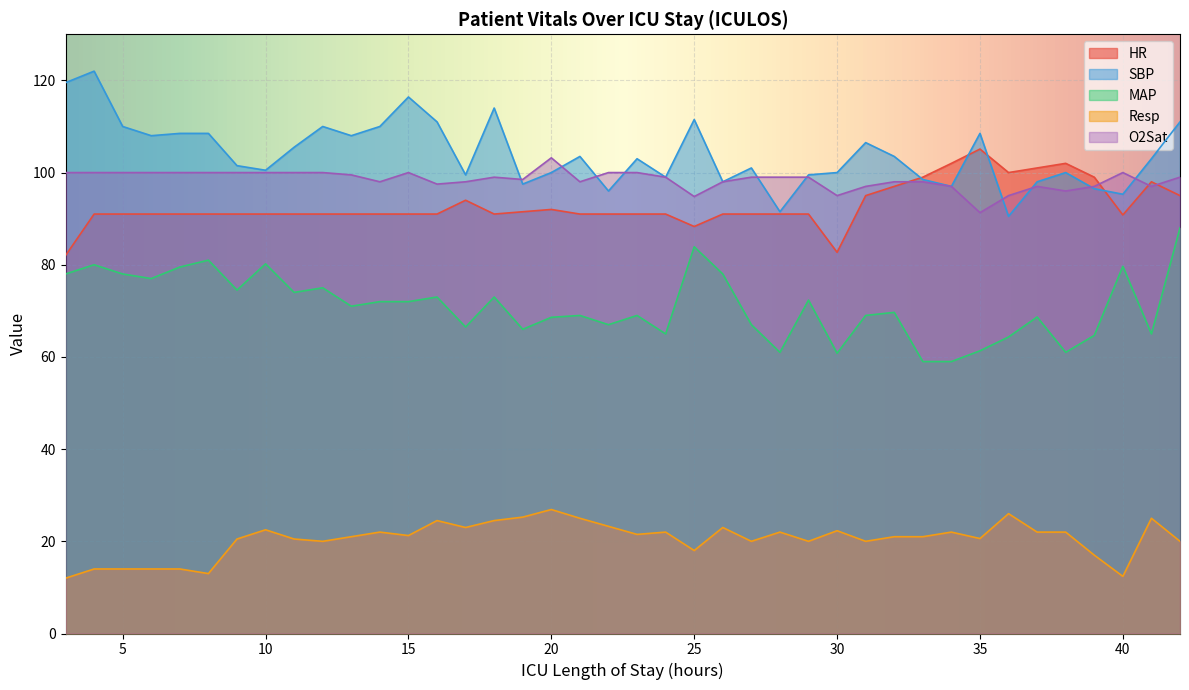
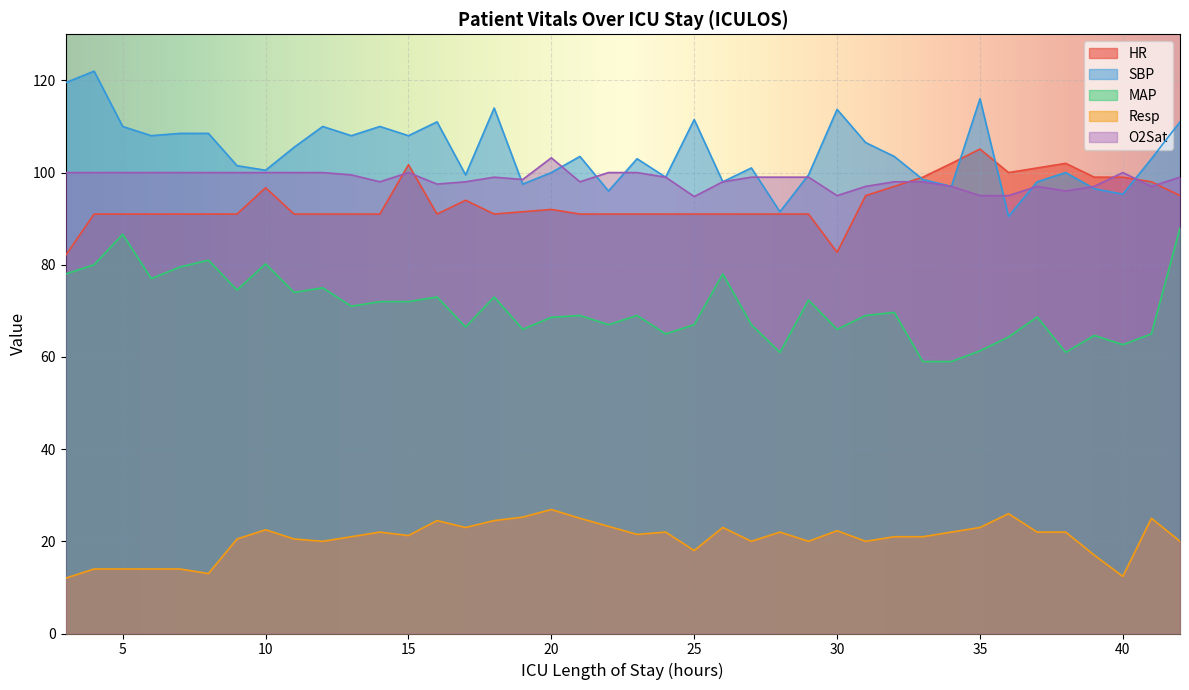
  {
    "HR": {
      "5": 91,
-     "10": 91,
-     "15": 91,
+     "10": 97,
+     "15": 102,
      "20": 92,
-     "25": 88,
+     "25": 91,
      "30": 83,
      "35": 105,
-     "40": 91
+     "40": 99
    },
    "SBP": {
      "5": 110,
-     "15": 116,
+     "15": 108,
      "20": 100,
      "25": 112,
-     "30": 100,
-     "35": 109,
+     "30": 114,
+     "35": 116,
      "40": 95
    },
    "MAP": {
-     "5": 78,
+     "5": 87,
      "10": 80,
      "15": 72,
      "20": 69,
-     "25": 84,
-     "30": 61,
+     "25": 67,
+     "30": 66,
      "35": 61,
-     "40": 80
+     "40": 63
    },
    "Resp": {
      "5": 14,
      "10": 23,
      "15": 21,
      "20": 27,
      "25": 18,
      "30": 22,
-     "35": 21,
+     "35": 23,
      "40": 12
    },
    "O2Sat": {
      "5": 100,
      "15": 100,
      "20": 103,
      "25": 95,
      "30": 95,
-     "35": 91,
+     "35": 95,
      "40": 100
    }
  }
